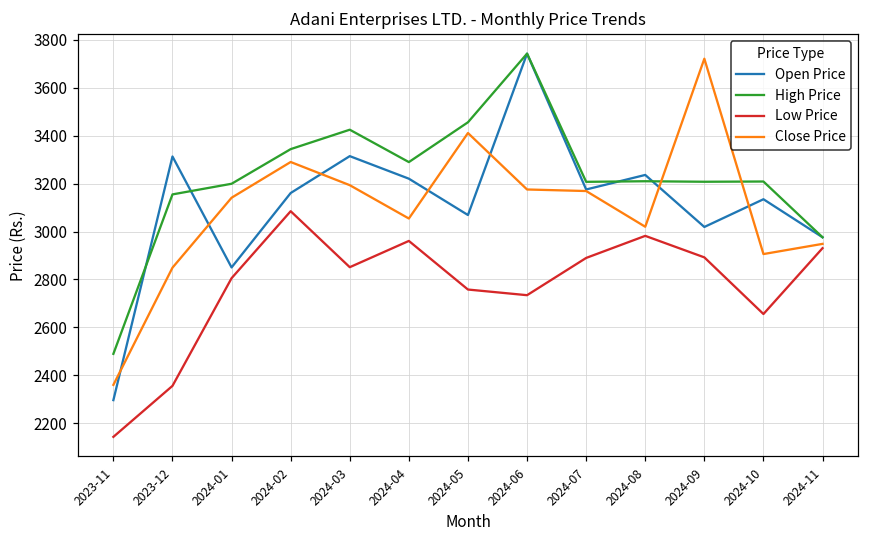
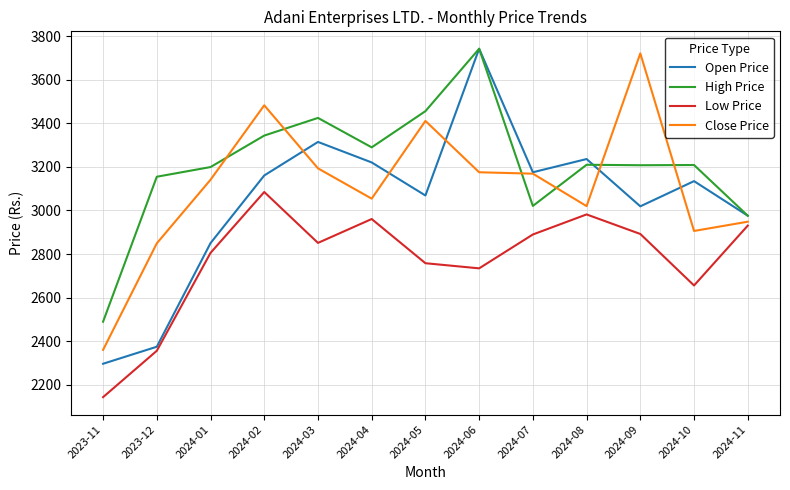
  {
    "Open Price": {
      "2023-11": 2300,
-     "2023-12": 3310,
+     "2023-12": 2370,
      "2024-01": 2850,
      "2024-02": 3160,
      "2024-03": 3310,
      "2024-04": 3220,
      "2024-05": 3070,
      "2024-08": 3240,
      "2024-09": 3020,
      "2024-10": 3130
    },
    "High Price": {
      "2023-11": 2490,
      "2023-12": 3160,
      "2024-01": 3200,
      "2024-02": 3340,
      "2024-03": 3430,
      "2024-04": 3290,
      "2024-05": 3460,
-     "2024-07": 3210,
+     "2024-07": 3020,
      "2024-08": 3210,
      "2024-09": 3210,
      "2024-10": 3210
    },
    "Low Price": {
      "2023-11": 2140,
      "2023-12": 2360,
      "2024-01": 2810,
      "2024-02": 3080,
      "2024-03": 2850,
      "2024-04": 2960,
      "2024-05": 2760,
      "2024-06": 2730,
      "2024-07": 2890,
      "2024-08": 2980,
      "2024-09": 2890,
      "2024-10": 2660,
      "2024-11": 2930
    },
    "Close Price": {
      "2023-11": 2360,
      "2023-12": 2850,
      "2024-01": 3140,
-     "2024-02": 3290,
+     "2024-02": 3480,
      "2024-03": 3190,
      "2024-04": 3050,
      "2024-05": 3410,
      "2024-06": 3180,
      "2024-08": 3020,
      "2024-09": 3720,
      "2024-10": 2910,
      "2024-11": 2950
    }
  }
